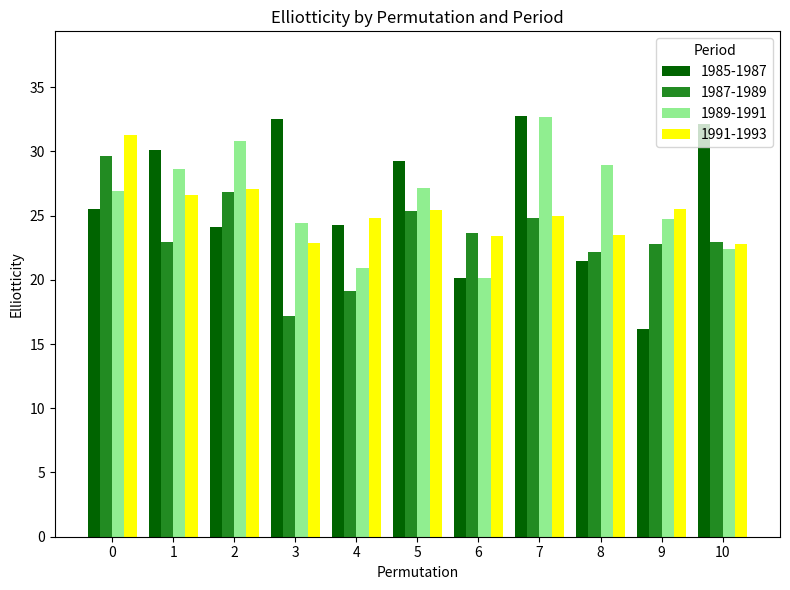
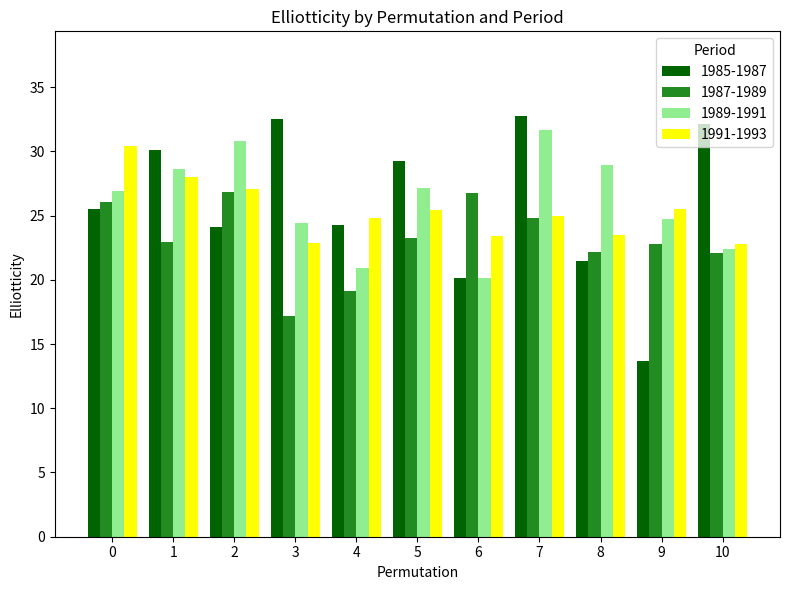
  {
    "1985-1987": {
      "0": 25.5,
      "1": 30.1,
      "2": 24.1,
      "3": 32.5,
      "4": 24.3,
      "5": 29.2,
      "6": 20.1,
      "7": 32.8,
      "8": 21.4,
-     "9": 16.2
+     "9": 13.7
    },
    "1987-1989": {
-     "0": 29.6,
+     "0": 26.1,
      "1": 22.9,
      "2": 26.8,
      "3": 17.2,
      "4": 19.2,
-     "5": 25.4,
-     "6": 23.6,
+     "5": 23.2,
+     "6": 26.7,
      "7": 24.8,
      "8": 22.2,
      "9": 22.8,
-     "10": 22.9
+     "10": 22.1
    },
    "1989-1991": {
      "0": 26.9,
      "1": 28.6,
      "2": 30.8,
      "3": 24.4,
      "4": 20.9,
      "5": 27.2,
      "6": 20.2,
-     "7": 32.6,
+     "7": 31.6,
      "8": 28.9,
      "9": 24.7,
      "10": 22.4
    },
    "1991-1993": {
-     "0": 31.3,
-     "1": 26.6,
+     "0": 30.4,
+     "1": 28.0,
      "2": 27.1,
      "3": 22.9,
      "4": 24.8,
      "5": 25.4,
      "6": 23.4,
      "7": 25.0,
      "8": 23.5,
      "9": 25.5,
      "10": 22.8
    }
  }
